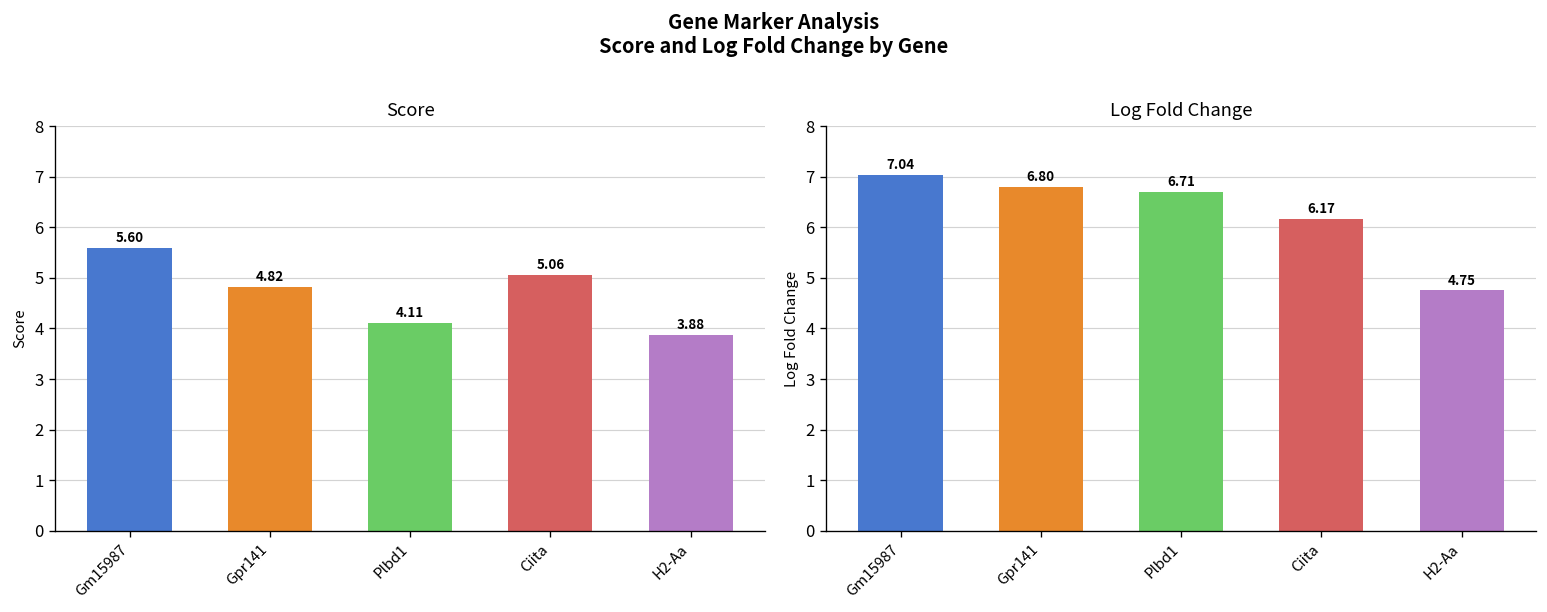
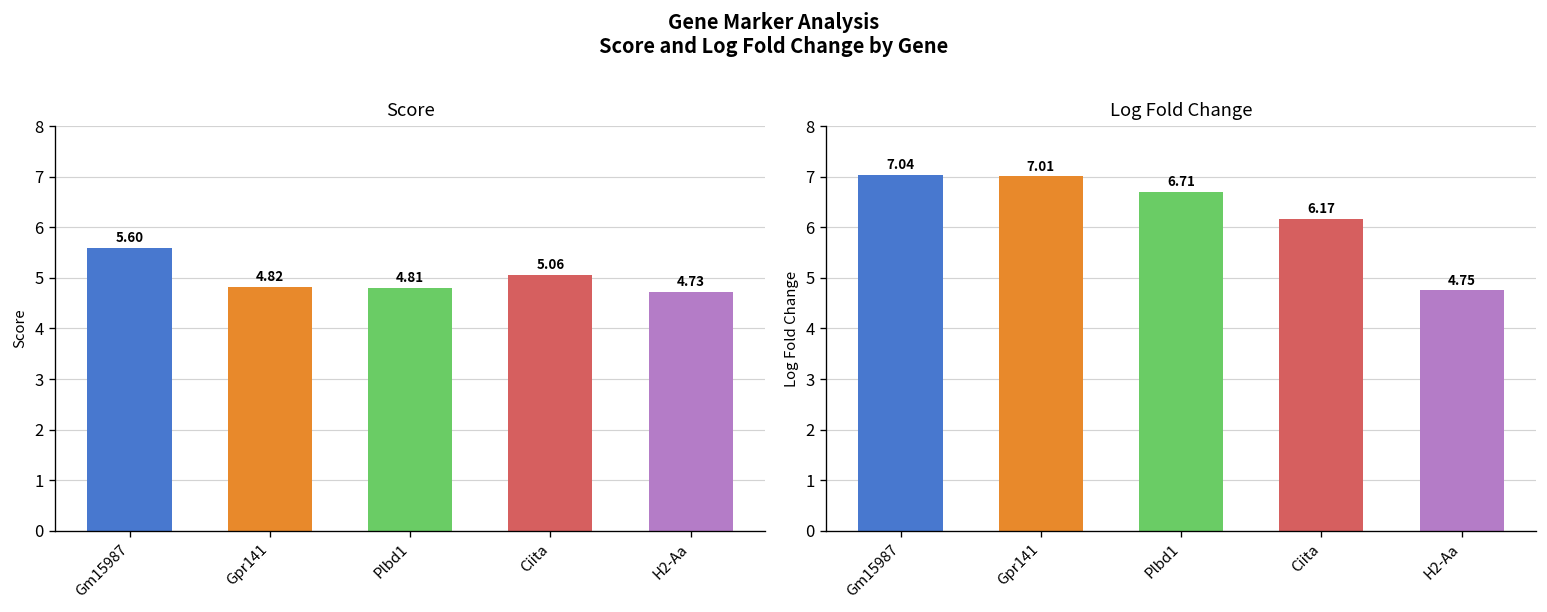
  {
    "Score": {
      "Gm15987": 5.60,
      "Gpr141": 4.82,
-     "Plbd1": 4.11,
+     "Plbd1": 4.81,
      "Ciita": 5.06,
-     "H2-Aa": 3.88
+     "H2-Aa": 4.73
    },
    "Log Fold Change": {
      "Gm15987": 7.04,
-     "Gpr141": 6.80,
+     "Gpr141": 7.01,
      "Plbd1": 6.71,
      "Ciita": 6.17,
      "H2-Aa": 4.75
    }
  }
